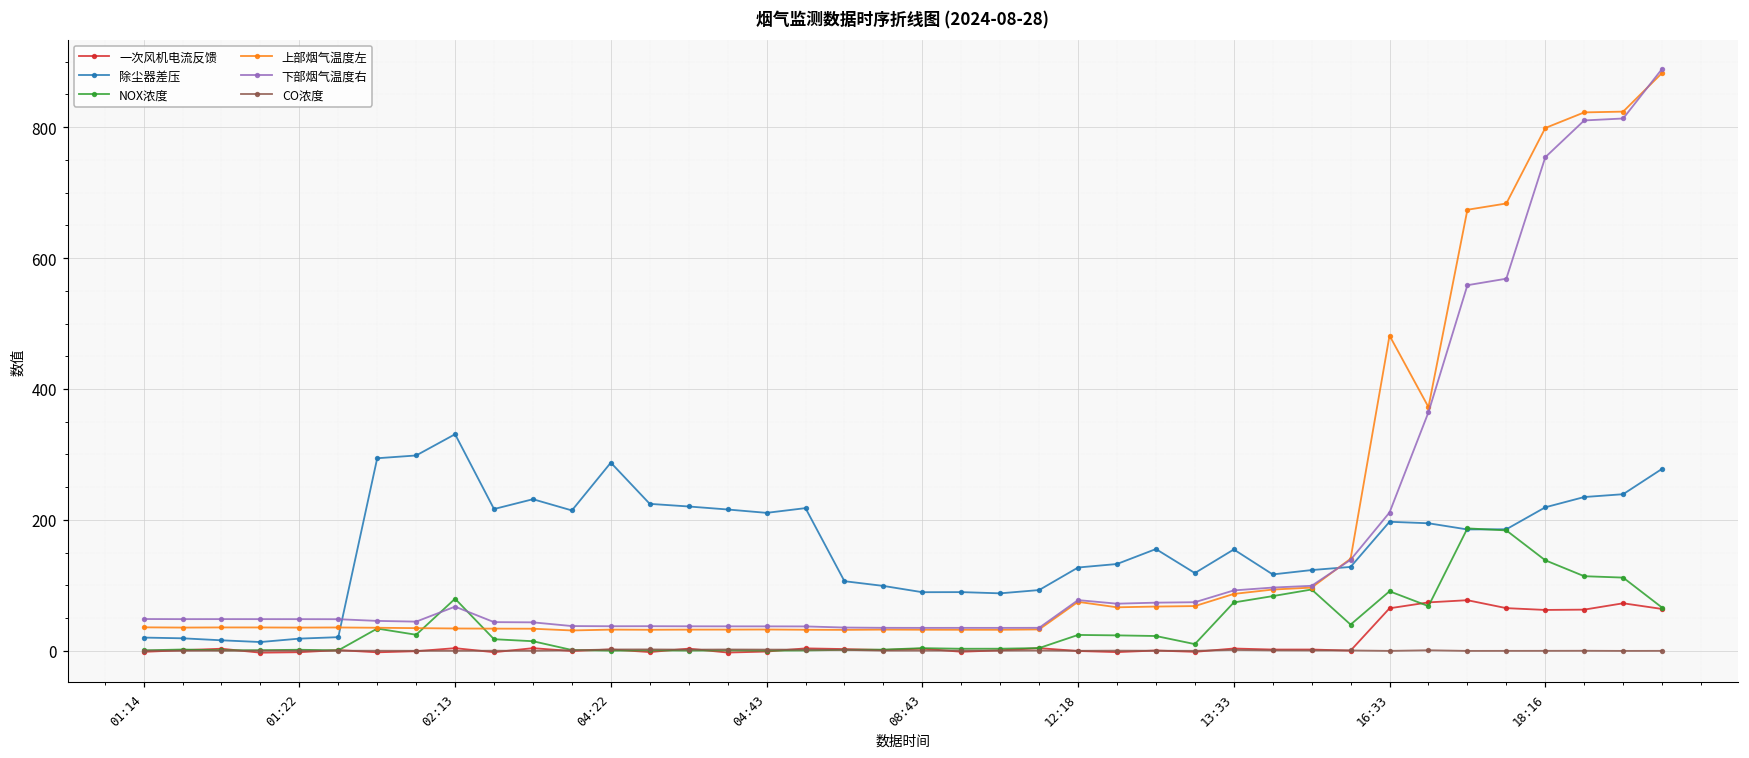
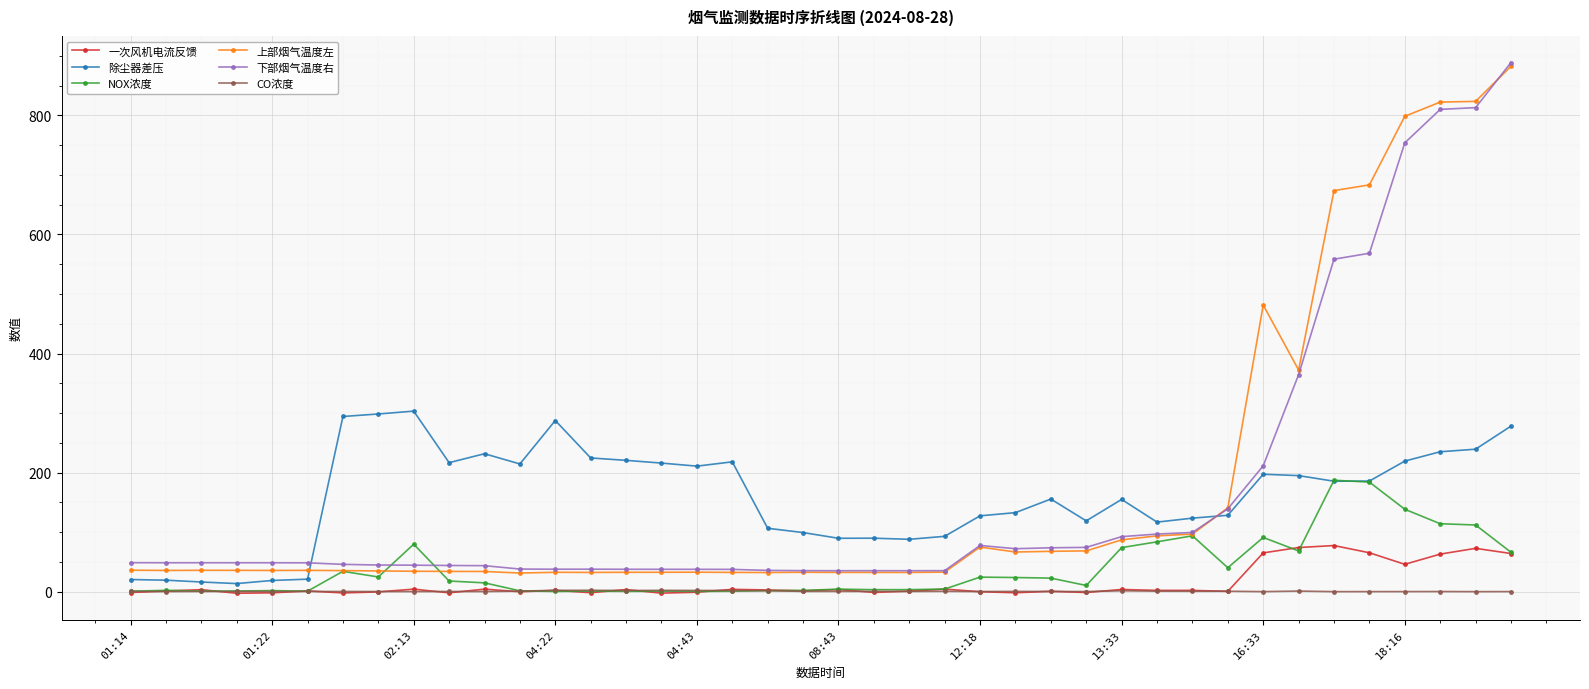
  {
    "一次风机电流反馈": {
      "16:33": 70,
-     "18:16": 60
+     "18:16": 50
    },
    "除尘器差压": {
      "01:14": 20,
      "01:22": 20,
-     "02:13": 330,
+     "02:13": 300,
      "04:22": 290,
      "04:43": 210,
      "08:43": 90,
      "12:18": 130,
      "13:33": 150,
      "16:33": 200,
      "18:16": 220
    },
    "NOX浓度": {
      "02:13": 80,
      "12:18": 20,
      "13:33": 70,
      "16:33": 90,
      "18:16": 140
    },
    "上部烟气温度左": {
      "01:14": 40,
      "01:22": 40,
      "02:13": 30,
      "04:22": 30,
      "04:43": 30,
      "13:33": 90,
      "16:33": 480,
      "18:16": 800
    },
    "下部烟气温度右": {
      "01:14": 50,
      "01:22": 50,
-     "02:13": 70,
+     "02:13": 40,
      "04:22": 40,
      "04:43": 40,
      "13:33": 90,
      "16:33": 210,
      "18:16": 750
    },
    "CO浓度": {
      "16:33": 0,
      "18:16": 0
    }
  }
